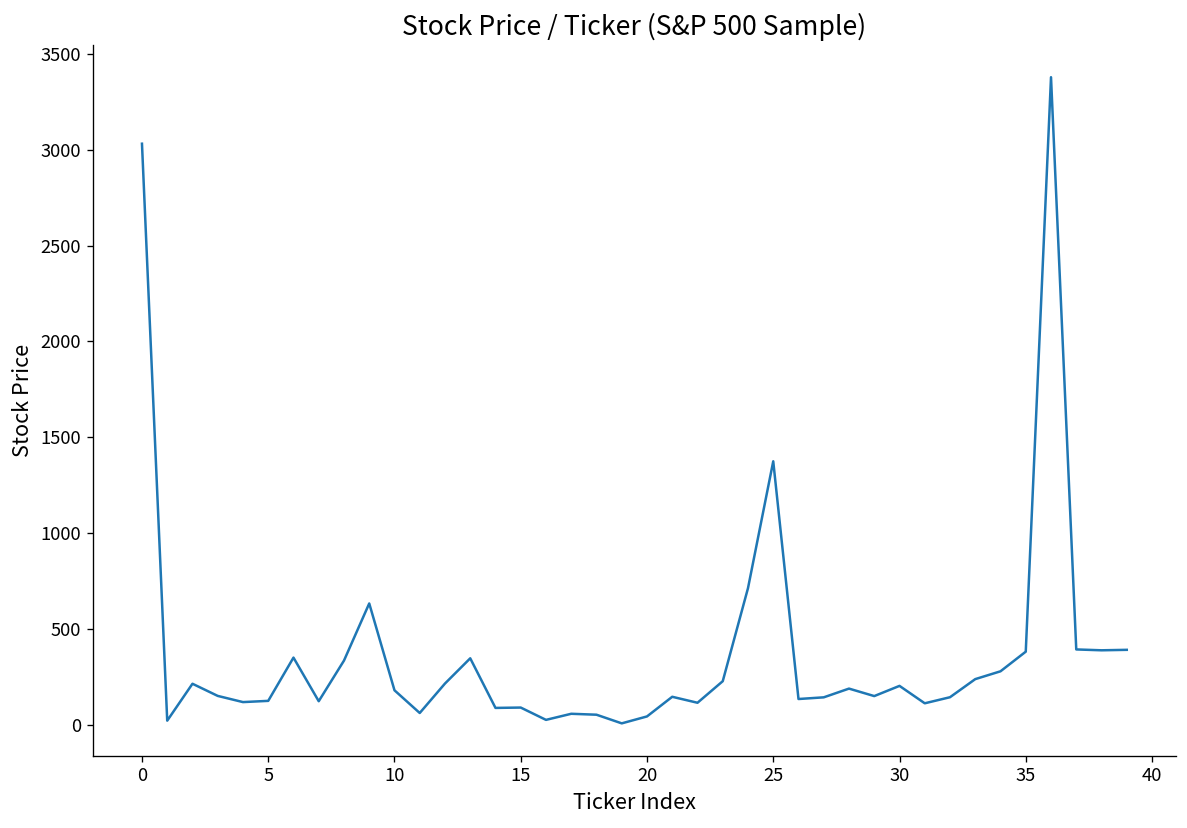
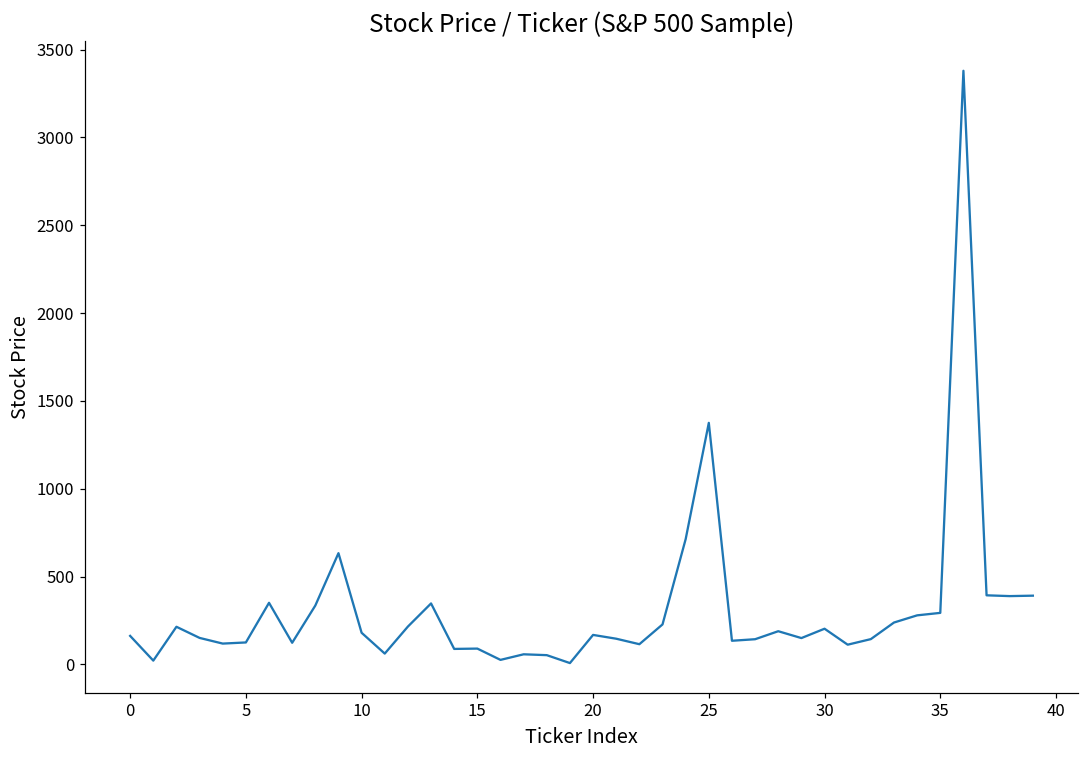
  {
-   "0": 3030,
+   "0": 160,
    "5": 120,
    "10": 180,
    "15": 90,
-   "20": 40,
+   "20": 170,
    "25": 1370,
    "30": 200,
-   "35": 380
+   "35": 290
  }
